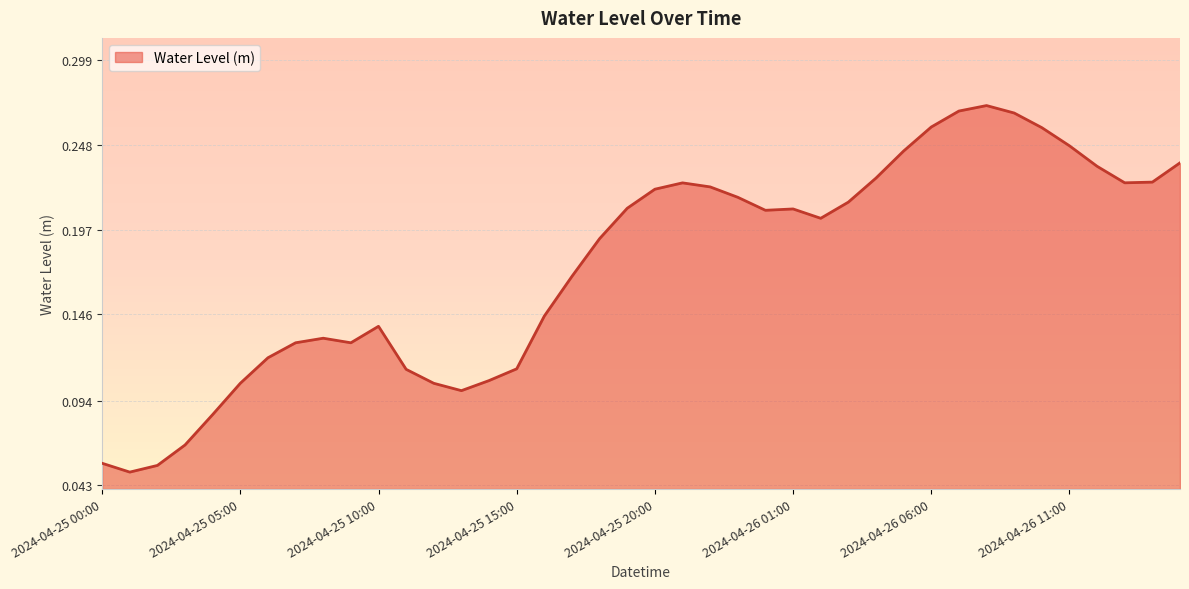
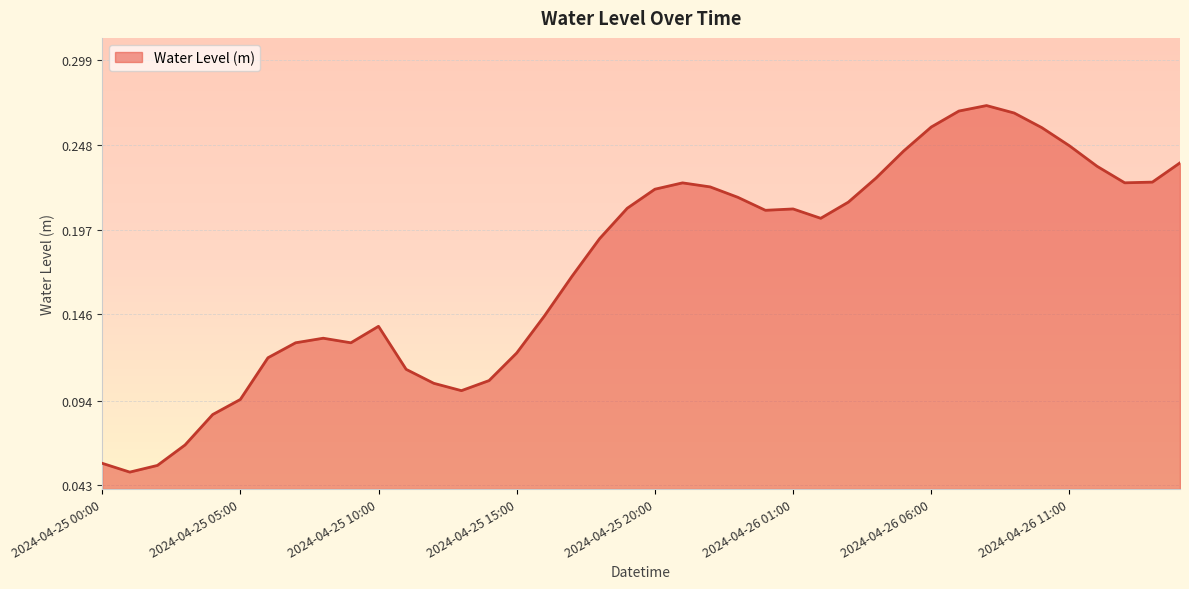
  {
    "2024-04-25 00:00": 0.056,
-   "2024-04-25 05:00": 0.105,
+   "2024-04-25 05:00": 0.095,
    "2024-04-25 10:00": 0.139,
-   "2024-04-25 15:00": 0.113,
+   "2024-04-25 15:00": 0.123,
    "2024-04-25 20:00": 0.221,
    "2024-04-26 01:00": 0.210,
    "2024-04-26 06:00": 0.259,
    "2024-04-26 11:00": 0.248
  }
